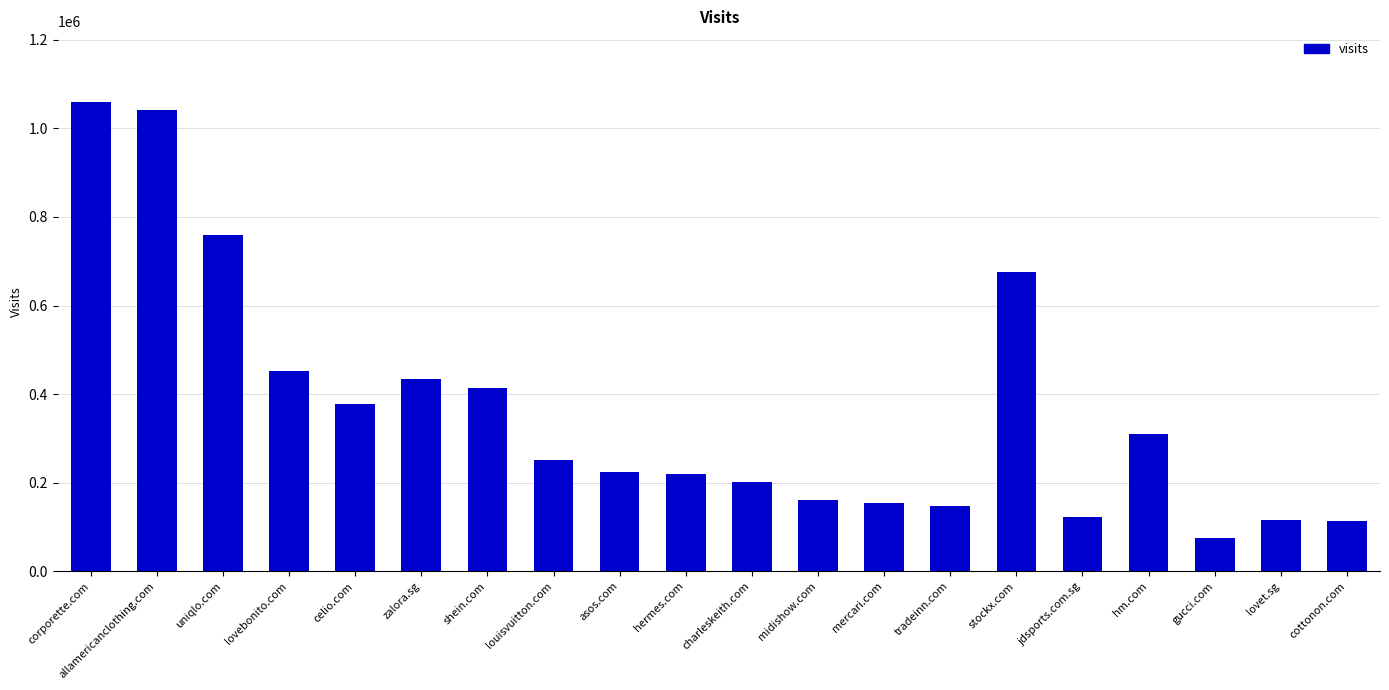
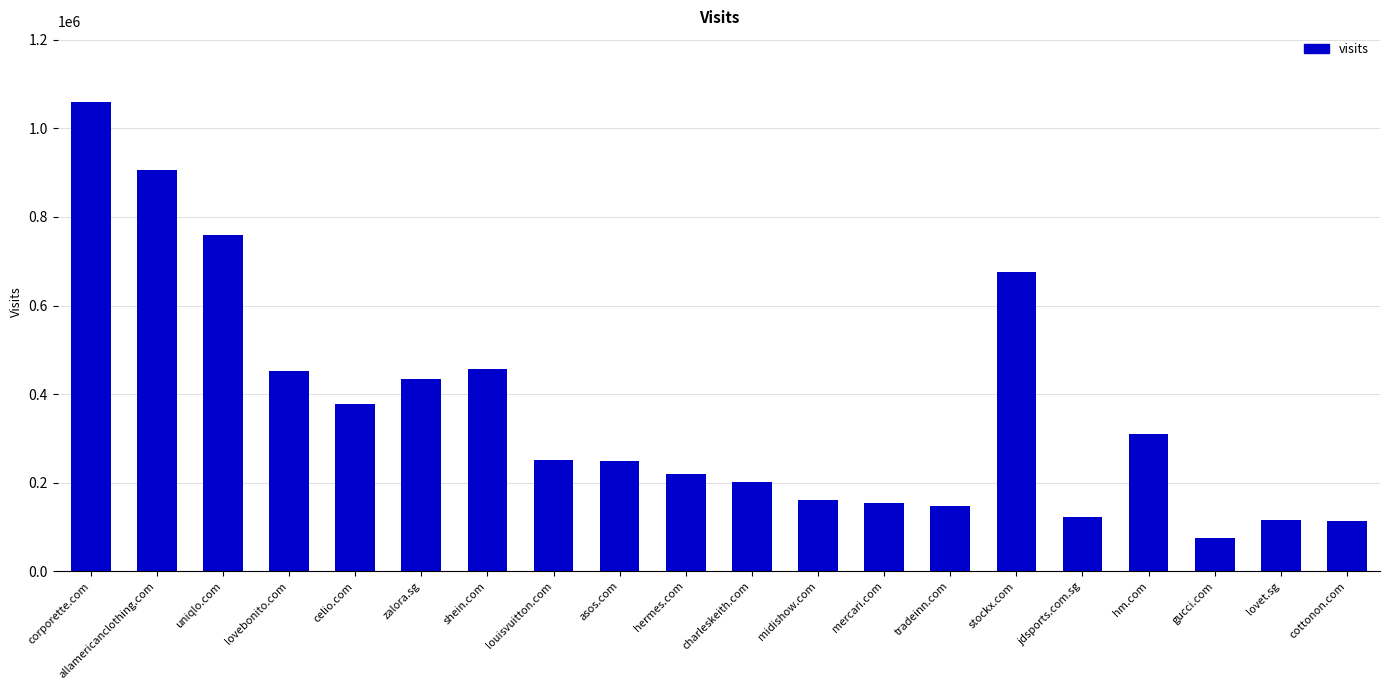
  {
    "corporette.com": 1060000,
-   "allamericanclothing.com": 1040000,
+   "allamericanclothing.com": 910000,
    "uniqlo.com": 760000,
    "lovebonito.com": 450000,
    "celio.com": 380000,
    "zalora.sg": 430000,
-   "shein.com": 410000,
+   "shein.com": 460000,
    "louisvuitton.com": 250000,
-   "asos.com": 220000,
+   "asos.com": 250000,
    "hermes.com": 220000,
    "charleskeith.com": 200000,
    "midishow.com": 160000,
    "mercari.com": 150000,
    "tradeinn.com": 150000,
    "stockx.com": 680000,
    "jdsports.com.sg": 120000,
    "hm.com": 310000,
    "gucci.com": 70000,
    "lovet.sg": 110000,
    "cottonon.com": 110000
  }
